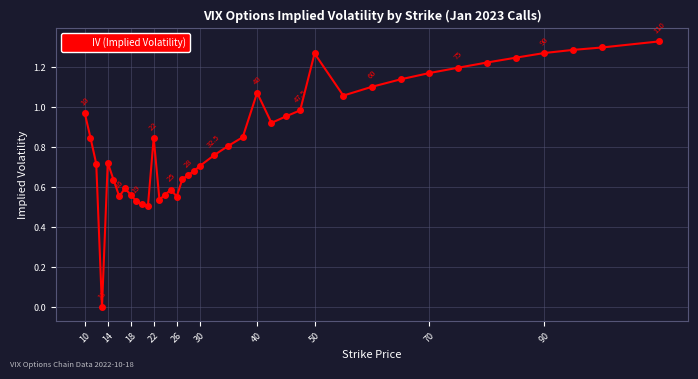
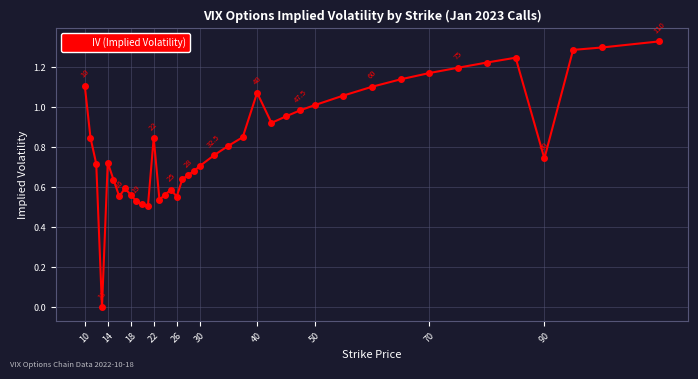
  {
-   "10": 0.97,
+   "10": 1.11,
    "14": 0.72,
    "26": 0.55,
    "30": 0.71,
-   "50": 1.27,
+   "50": 1.01,
    "70": 1.17,
-   "90": 1.27
+   "90": 0.74
  }
